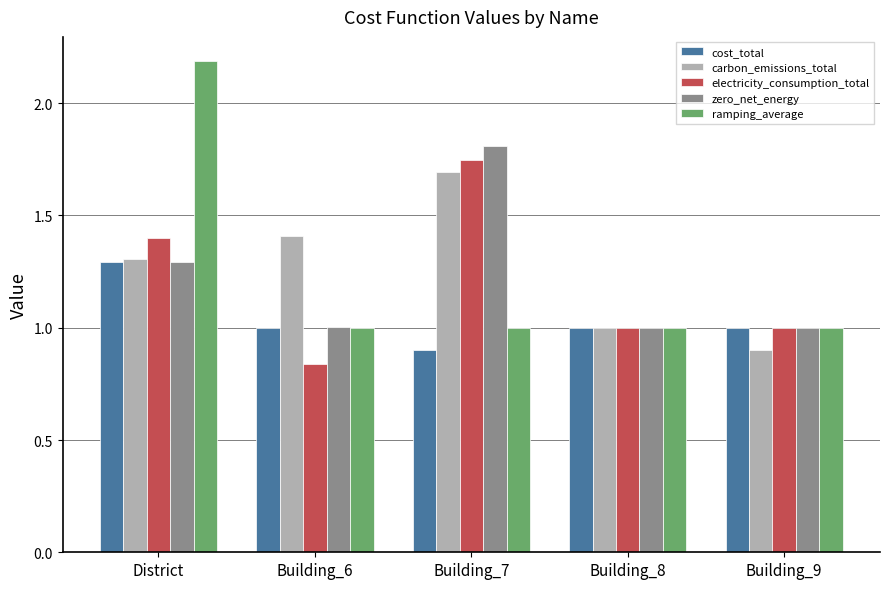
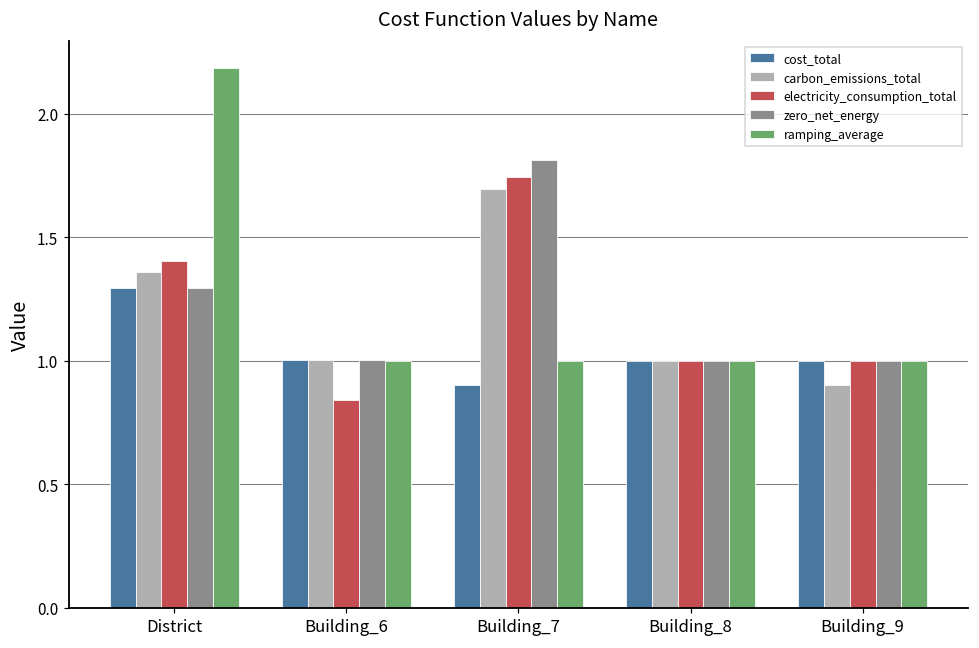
  {
    "cost_total": {
      "District": 1.29,
      "Building_6": 1.00,
      "Building_7": 0.90,
      "Building_8": 1.00,
      "Building_9": 1.00
    },
    "carbon_emissions_total": {
-     "District": 1.31,
-     "Building_6": 1.41,
+     "District": 1.36,
+     "Building_6": 1.00,
      "Building_7": 1.69,
      "Building_8": 1.00,
      "Building_9": 0.90
    },
    "electricity_consumption_total": {
      "District": 1.40,
      "Building_6": 0.84,
      "Building_7": 1.74,
      "Building_8": 1.00,
      "Building_9": 1.00
    }
  }
